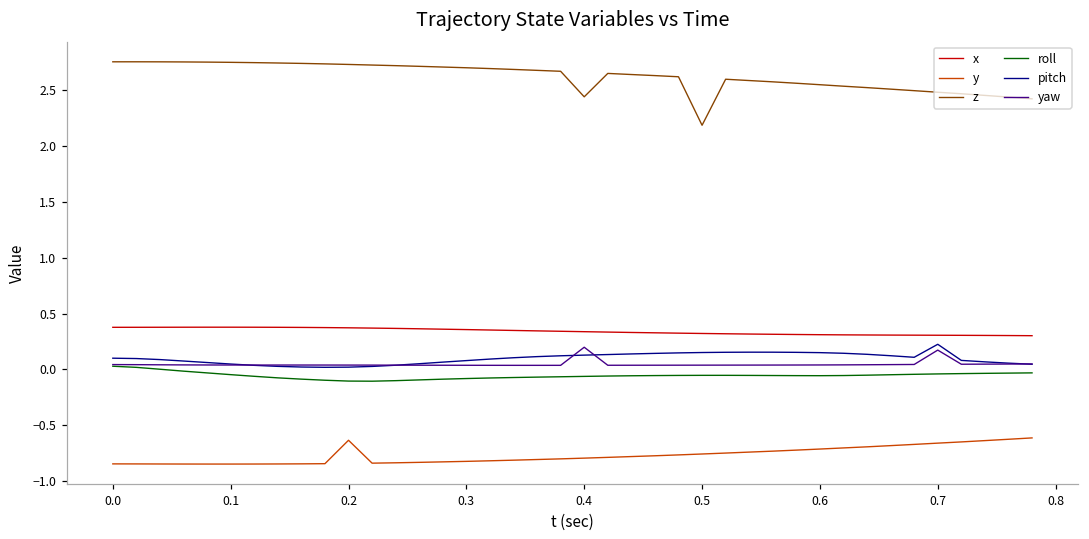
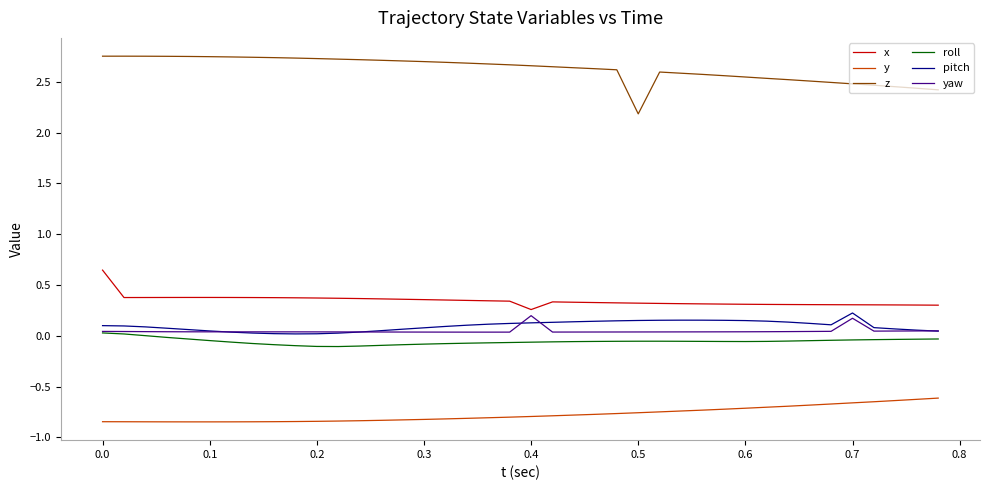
  {
    "x": {
-     "0.0": 0.38,
+     "0.0": 0.65,
      "0.1": 0.38,
      "0.2": 0.37,
      "0.3": 0.36,
-     "0.4": 0.34,
+     "0.4": 0.26,
      "0.5": 0.32,
      "0.6": 0.31,
      "0.7": 0.31
    },
    "y": {
      "0.0": -0.85,
      "0.1": -0.85,
-     "0.2": -0.63,
+     "0.2": -0.84,
      "0.3": -0.82,
      "0.4": -0.79,
      "0.5": -0.76,
      "0.6": -0.71,
      "0.7": -0.66
    },
    "z": {
      "0.0": 2.75,
      "0.1": 2.75,
      "0.2": 2.73,
      "0.3": 2.70,
-     "0.4": 2.44,
+     "0.4": 2.66,
      "0.5": 2.18,
      "0.6": 2.55
    },
    "roll": {
      "0.1": -0.05,
      "0.2": -0.10,
      "0.3": -0.08,
      "0.4": -0.06,
      "0.5": -0.05,
      "0.6": -0.06,
      "0.7": -0.04
    },
    "pitch": {
      "0.0": 0.10,
      "0.3": 0.08,
      "0.4": 0.13,
      "0.5": 0.15,
      "0.6": 0.15,
      "0.7": 0.22
    },
    "yaw": {
      "0.3": 0.04,
      "0.4": 0.20,
      "0.5": 0.04,
      "0.6": 0.04,
      "0.7": 0.17
    }
  }
